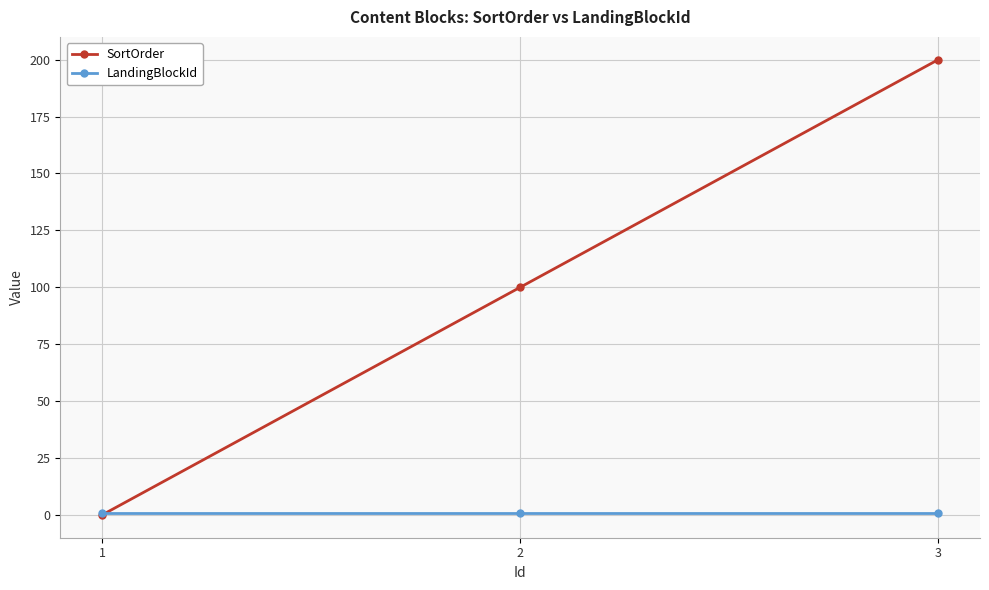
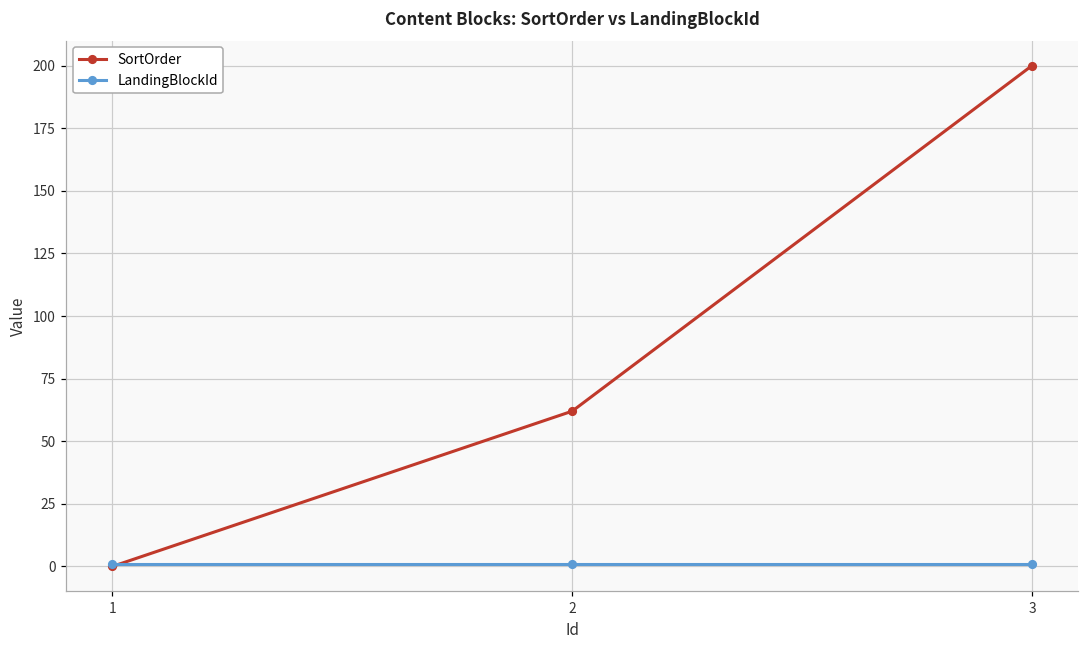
  {
    "SortOrder": {
-     "2": 100,
+     "2": 62,
      "3": 200
    },
    "LandingBlockId": {
      "2": 1,
      "3": 1
    }
  }
